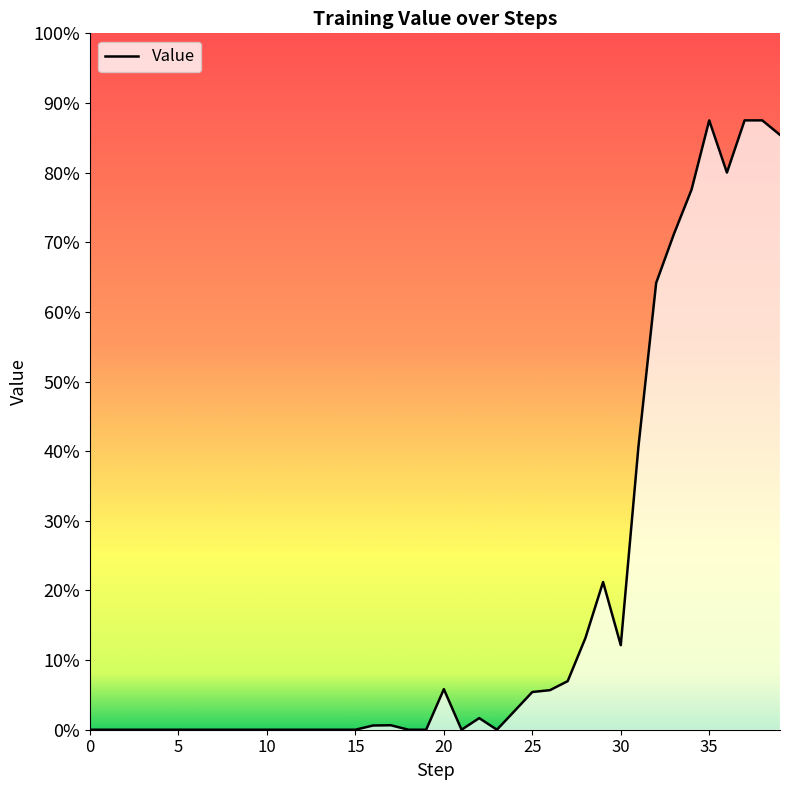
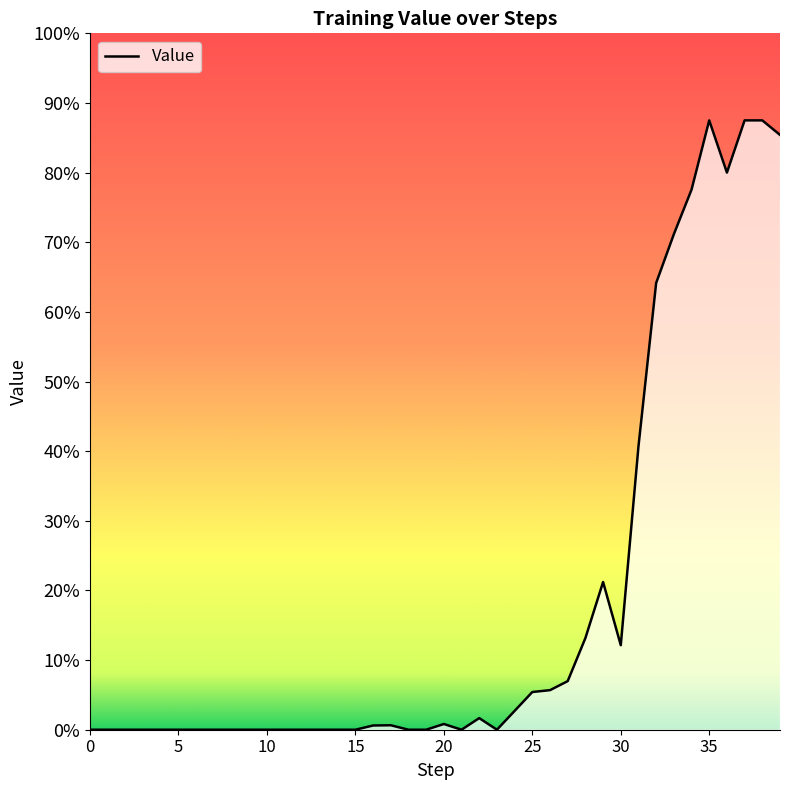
  {
    "0": "0%",
    "5": "0%",
    "10": "0%",
    "15": "0%",
-   "20": "6%",
+   "20": "1%",
    "25": "5%",
    "30": "12%",
    "35": "88%"
  }
